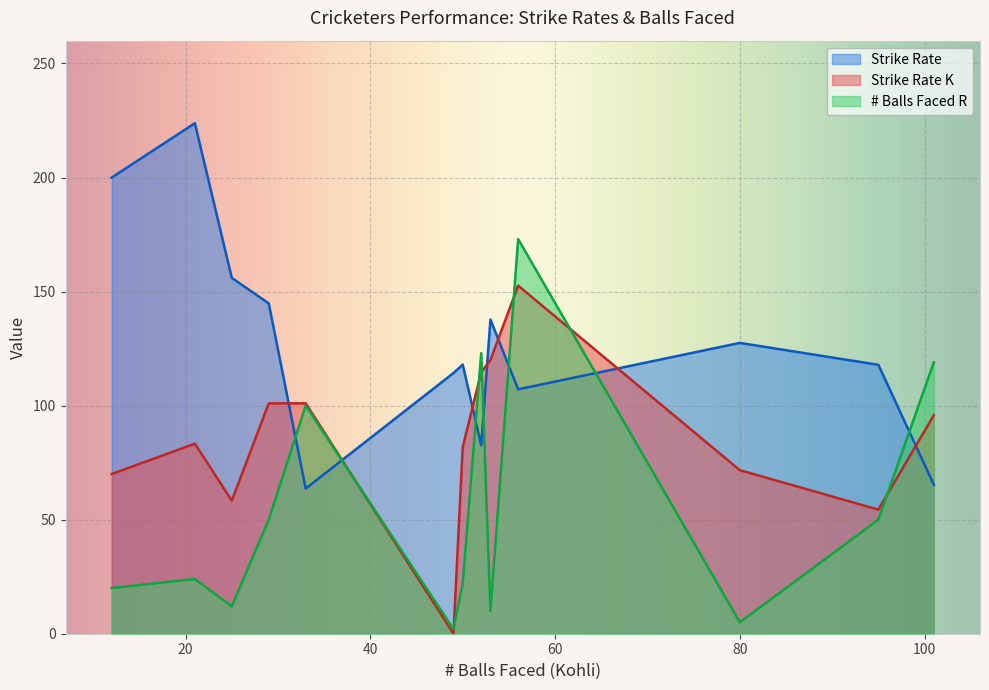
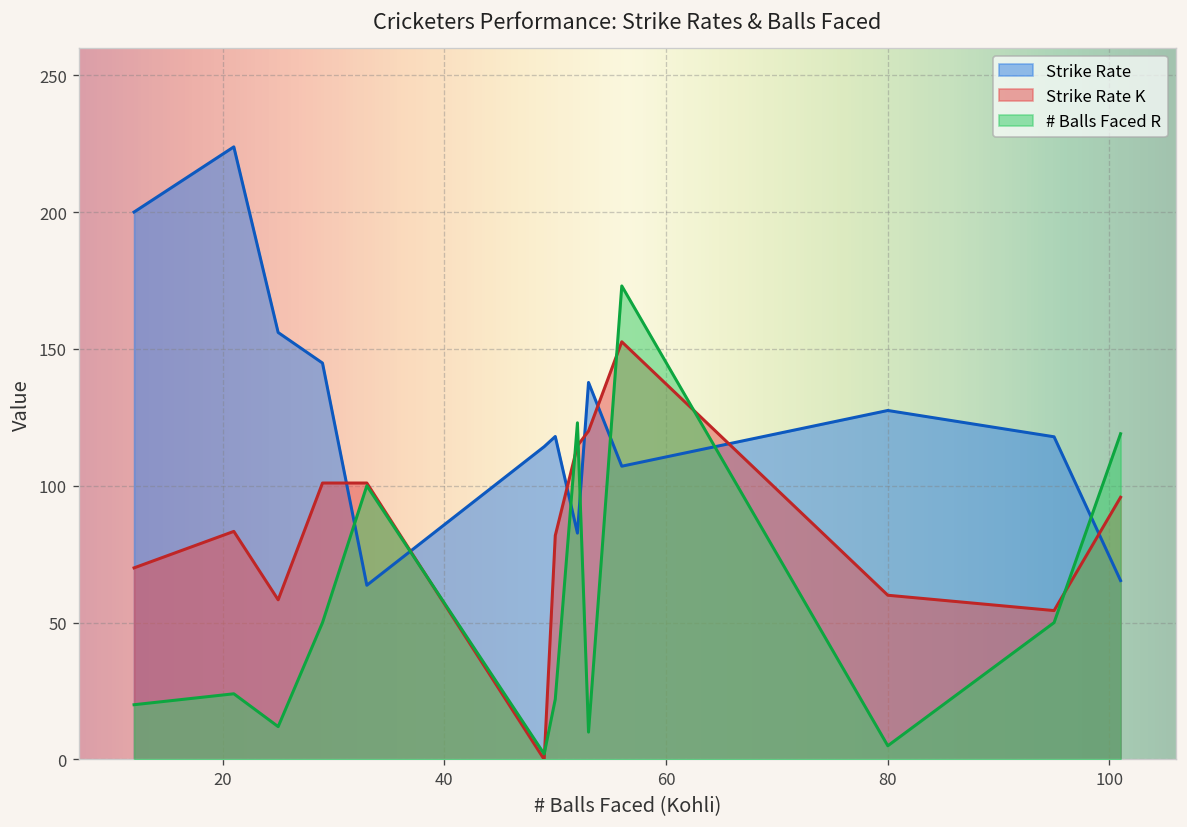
  {
    "Strike Rate": {
      "80": 128
    },
    "Strike Rate K": {
-     "80": 72
+     "80": 60
    },
    "# Balls Faced R": {
      "80": 5
    }
  }
